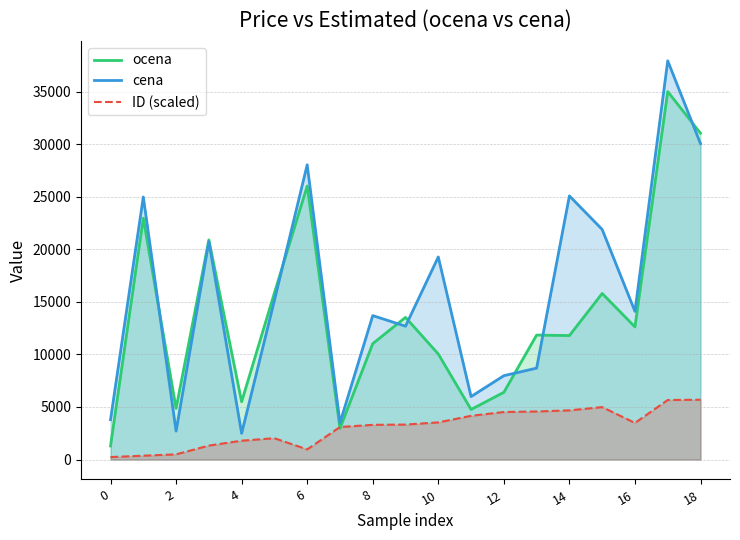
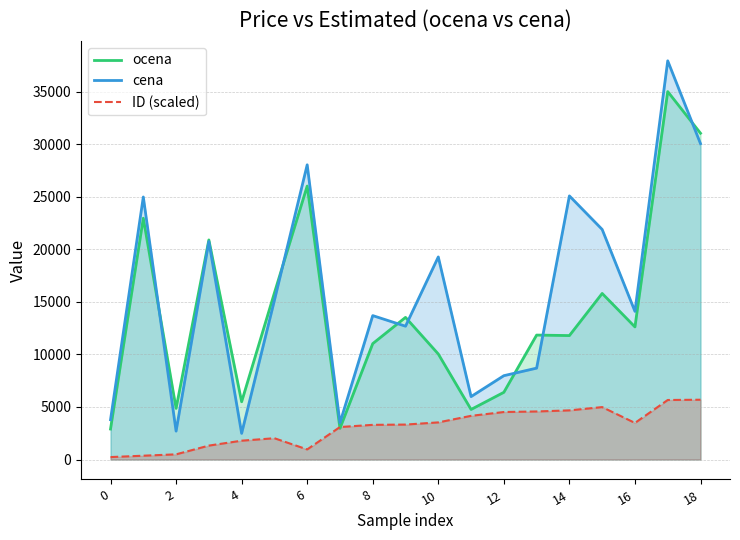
  {
    "ocena": {
-     "0": 1300,
+     "0": 2900,
      "2": 4900,
      "4": 5500,
      "6": 26000,
      "8": 11000,
      "10": 10000,
      "12": 6400,
      "14": 11800,
      "16": 12600,
      "18": 31100
    },
    "cena": {
      "0": 3800,
      "2": 2700,
      "4": 2500,
      "6": 28100,
      "8": 13700,
      "10": 19300,
      "12": 8000,
      "14": 25100,
      "16": 14100,
      "18": 30100
    },
    "ID (scaled)": {
      "0": 200,
      "2": 500,
      "4": 1800,
      "6": 1000,
      "8": 3300,
      "10": 3500,
      "12": 4500,
      "14": 4700,
      "16": 3500,
      "18": 5700
    }
  }
